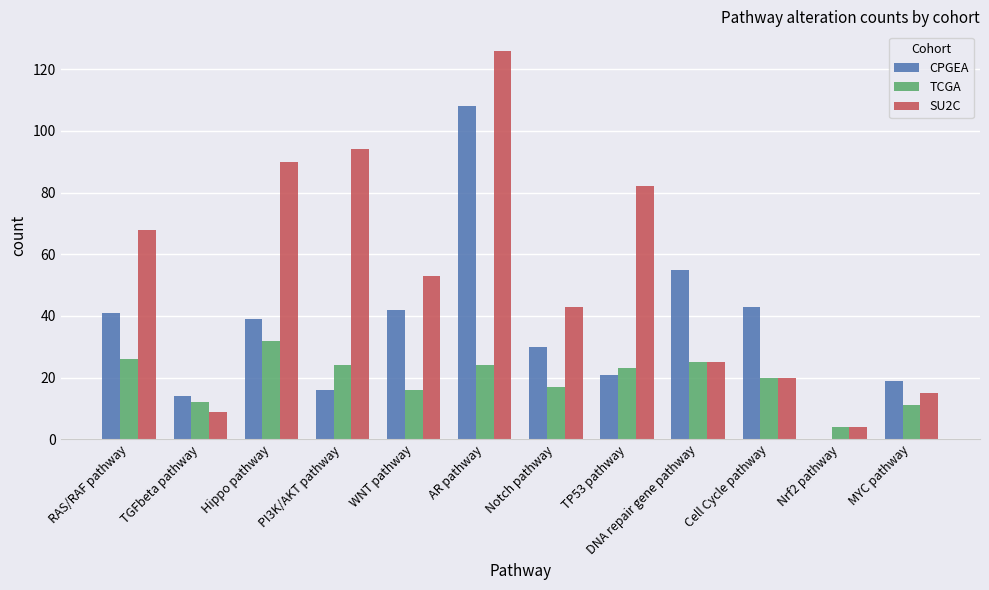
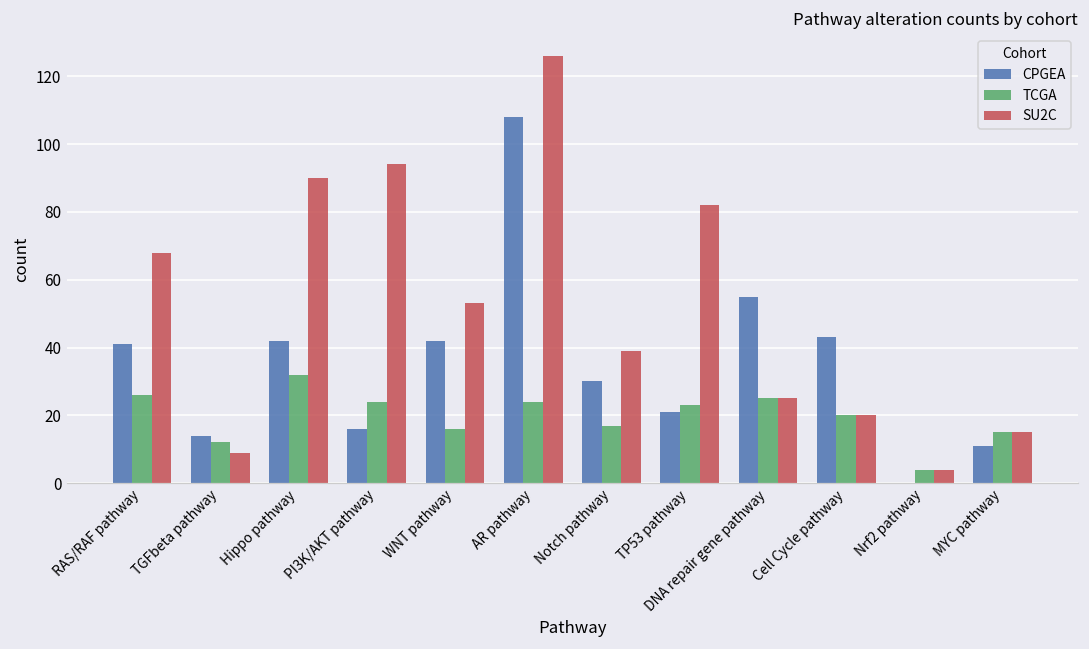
  {
    "CPGEA": {
      "RAS/RAF pathway": 41,
      "TGFbeta pathway": 14,
-     "Hippo pathway": 39,
+     "Hippo pathway": 42,
      "PI3K/AKT pathway": 16,
      "WNT pathway": 42,
      "AR pathway": 108,
      "Notch pathway": 30,
      "TP53 pathway": 21,
      "DNA repair gene pathway": 55,
      "Cell Cycle pathway": 43,
      "Nrf2 pathway": 0,
-     "MYC pathway": 19
+     "MYC pathway": 11
    },
    "TCGA": {
      "RAS/RAF pathway": 26,
      "TGFbeta pathway": 12,
      "Hippo pathway": 32,
      "PI3K/AKT pathway": 24,
      "WNT pathway": 16,
      "AR pathway": 24,
      "Notch pathway": 17,
      "TP53 pathway": 23,
      "DNA repair gene pathway": 25,
      "Cell Cycle pathway": 20,
      "Nrf2 pathway": 4,
-     "MYC pathway": 11
+     "MYC pathway": 15
    },
    "SU2C": {
      "RAS/RAF pathway": 68,
      "TGFbeta pathway": 9,
      "Hippo pathway": 90,
      "PI3K/AKT pathway": 94,
      "WNT pathway": 53,
      "AR pathway": 126,
-     "Notch pathway": 43,
+     "Notch pathway": 39,
      "TP53 pathway": 82,
      "DNA repair gene pathway": 25,
      "Cell Cycle pathway": 20,
      "Nrf2 pathway": 4,
      "MYC pathway": 15
    }
  }
